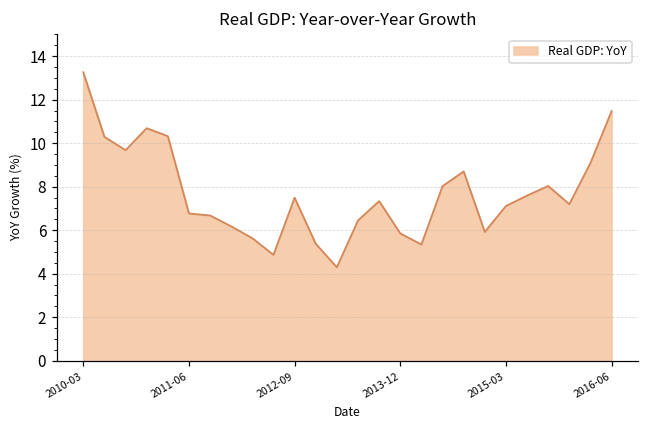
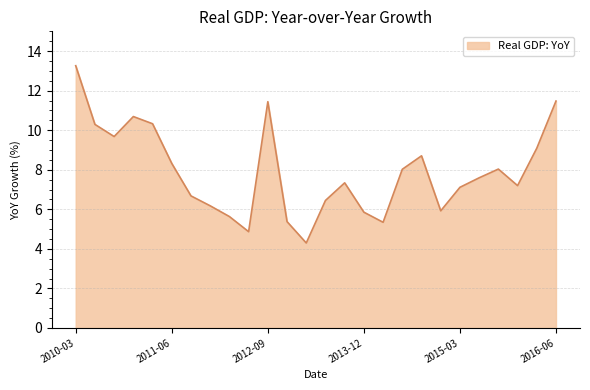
  {
    "2010-03": 13.3,
-   "2011-06": 6.8,
-   "2012-09": 7.5,
+   "2011-06": 8.3,
+   "2012-09": 11.4,
    "2013-12": 5.9,
    "2015-03": 7.1,
    "2016-06": 11.5
  }
